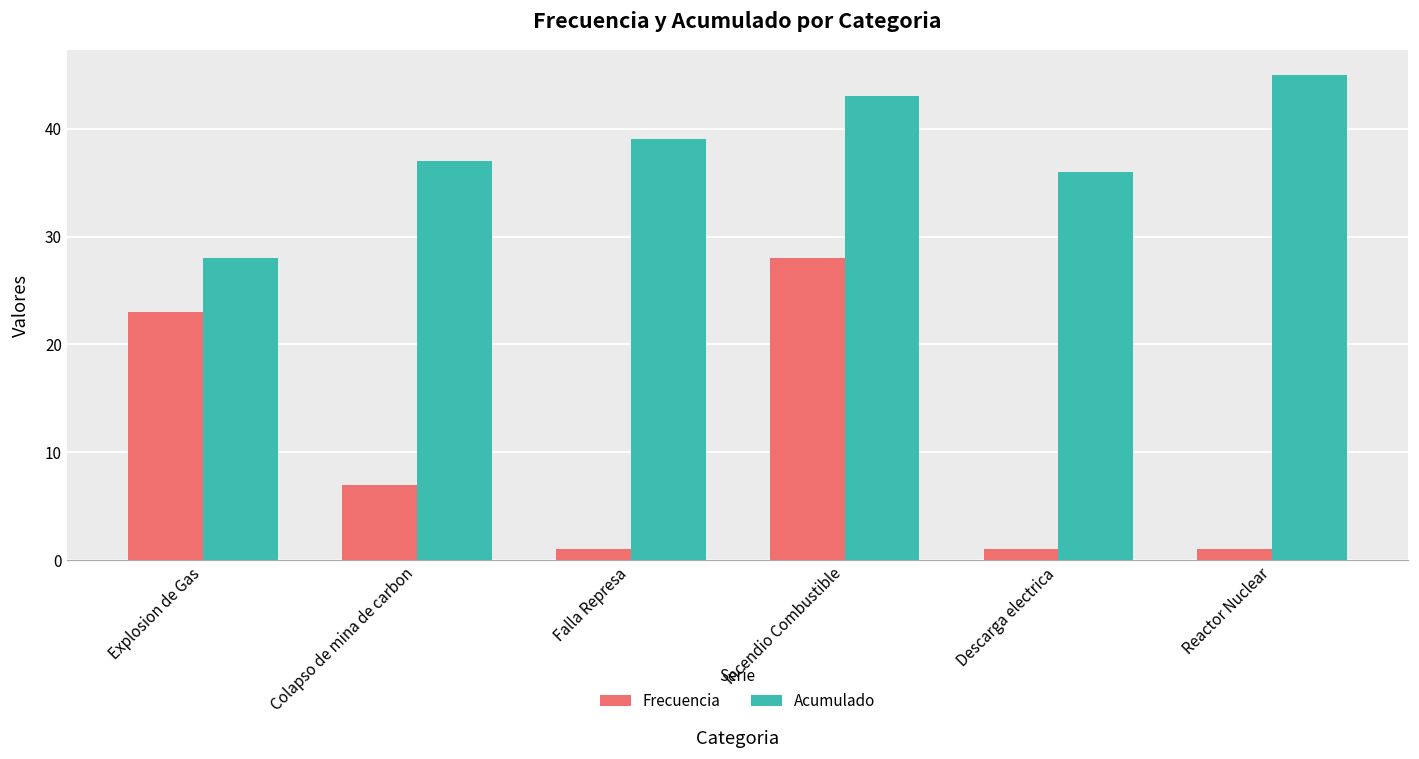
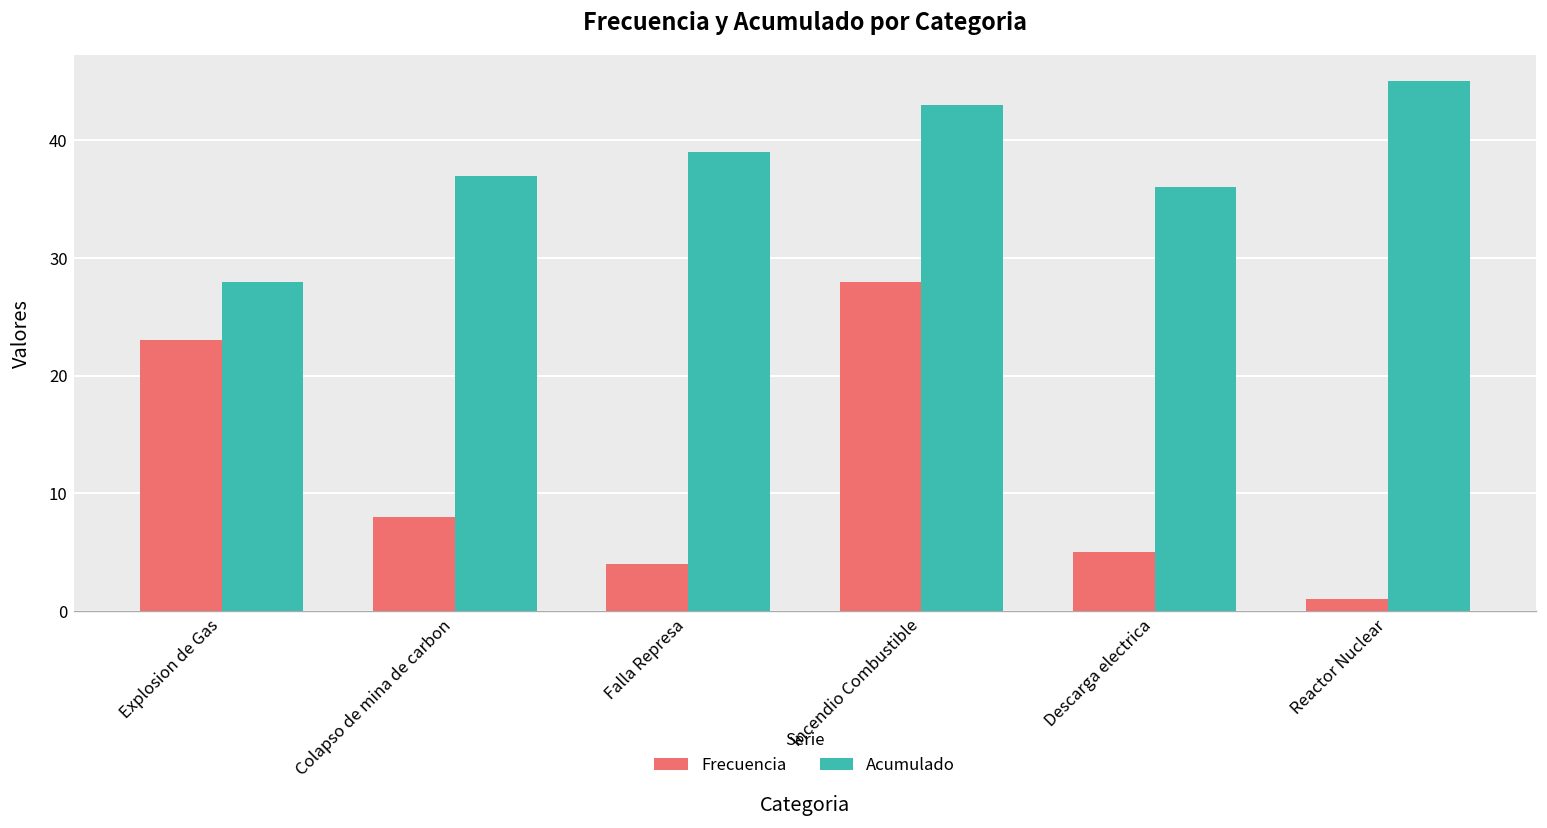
  {
    "Frecuencia": {
      "Explosion de Gas": 23,
-     "Colapso de mina de carbon": 7,
-     "Falla Represa": 1,
+     "Colapso de mina de carbon": 8,
+     "Falla Represa": 4,
      "Incendio Combustible": 28,
-     "Descarga electrica": 1,
+     "Descarga electrica": 5,
      "Reactor Nuclear": 1
    },
    "Acumulado": {
      "Explosion de Gas": 28,
      "Colapso de mina de carbon": 37,
      "Falla Represa": 39,
      "Incendio Combustible": 43,
      "Descarga electrica": 36,
      "Reactor Nuclear": 45
    }
  }
